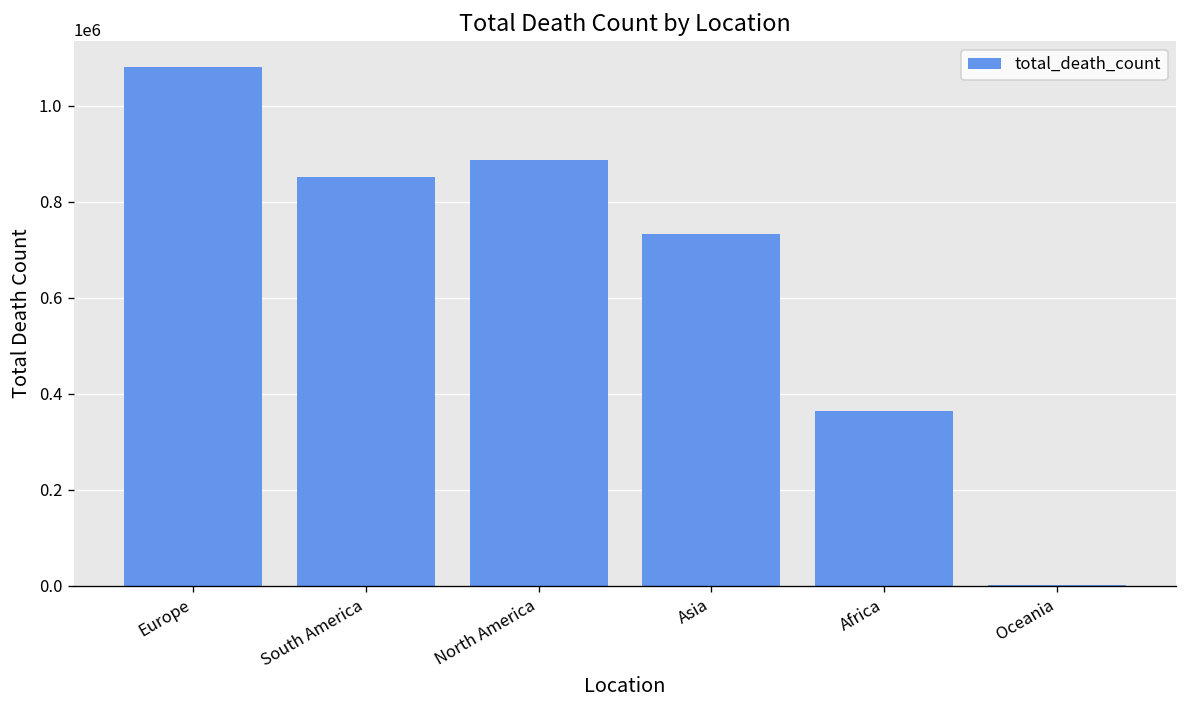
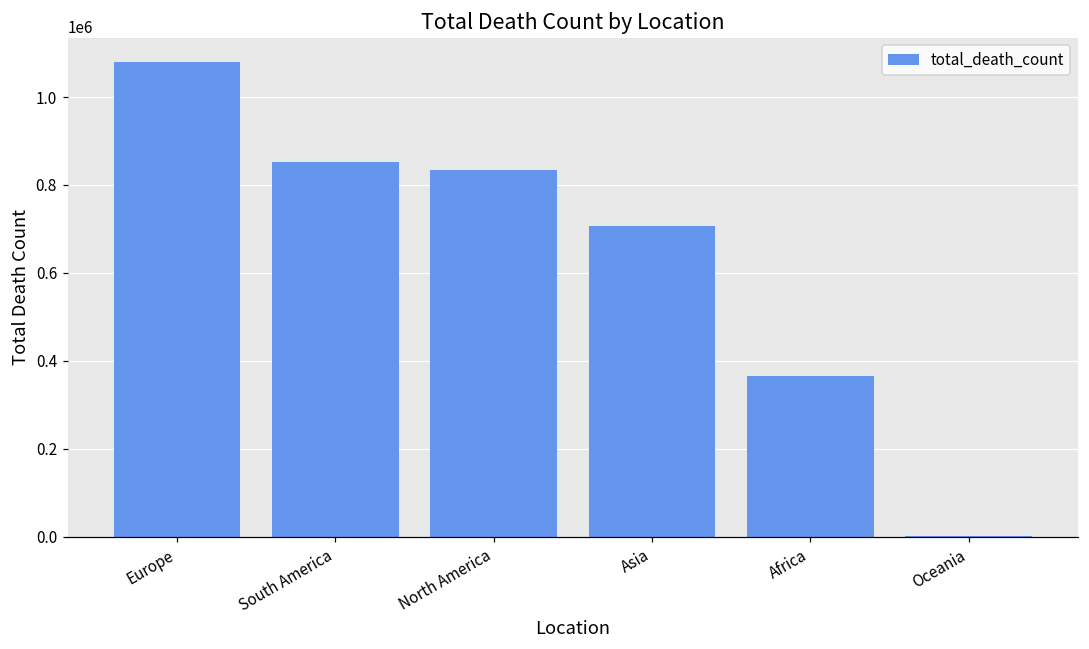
  {
    "Europe": 1080000,
    "South America": 850000,
-   "North America": 890000,
-   "Asia": 730000,
+   "North America": 830000,
+   "Asia": 710000,
    "Africa": 360000
  }
